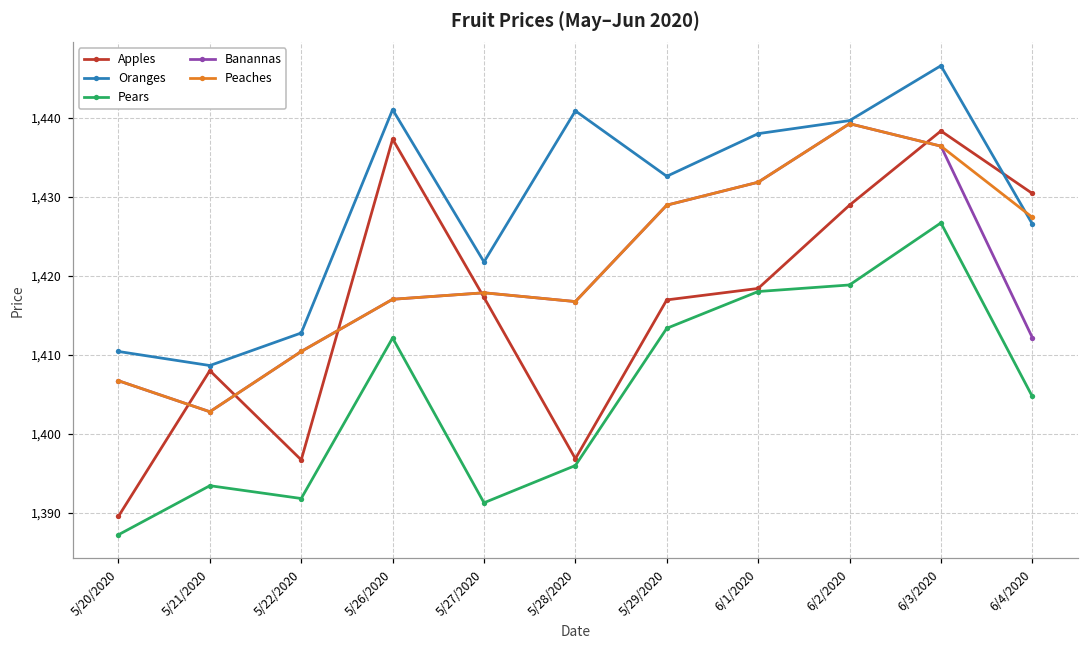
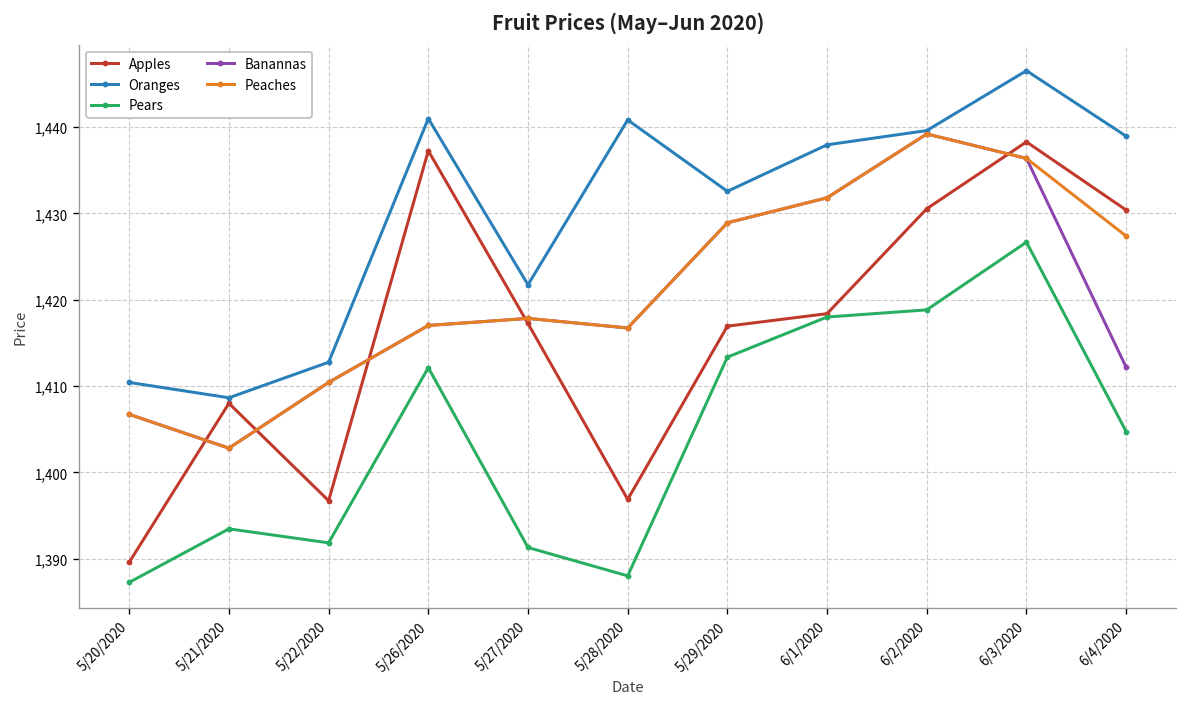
  {
    "Apples": {
      "5/20/2020": "1,390",
      "5/21/2020": "1,408",
      "5/22/2020": "1,397",
      "5/26/2020": "1,437",
      "5/27/2020": "1,417",
      "5/28/2020": "1,397",
      "5/29/2020": "1,417",
      "6/1/2020": "1,418",
-     "6/2/2020": "1,429",
+     "6/2/2020": "1,431",
      "6/3/2020": "1,438",
      "6/4/2020": "1,430"
    },
    "Oranges": {
      "5/20/2020": "1,410",
      "5/21/2020": "1,409",
      "5/22/2020": "1,413",
      "5/26/2020": "1,441",
      "5/27/2020": "1,422",
      "5/28/2020": "1,441",
      "5/29/2020": "1,433",
      "6/1/2020": "1,438",
      "6/2/2020": "1,440",
      "6/3/2020": "1,447",
-     "6/4/2020": "1,427"
+     "6/4/2020": "1,439"
    },
    "Pears": {
      "5/20/2020": "1,387",
      "5/21/2020": "1,393",
      "5/22/2020": "1,392",
      "5/26/2020": "1,412",
      "5/27/2020": "1,391",
-     "5/28/2020": "1,396",
+     "5/28/2020": "1,388",
      "5/29/2020": "1,413",
      "6/1/2020": "1,418",
      "6/2/2020": "1,419",
      "6/3/2020": "1,427",
      "6/4/2020": "1,405"
    },
    "Banannas": {
      "6/4/2020": "1,412"
    },
    "Peaches": {
      "6/4/2020": "1,427"
    }
  }
